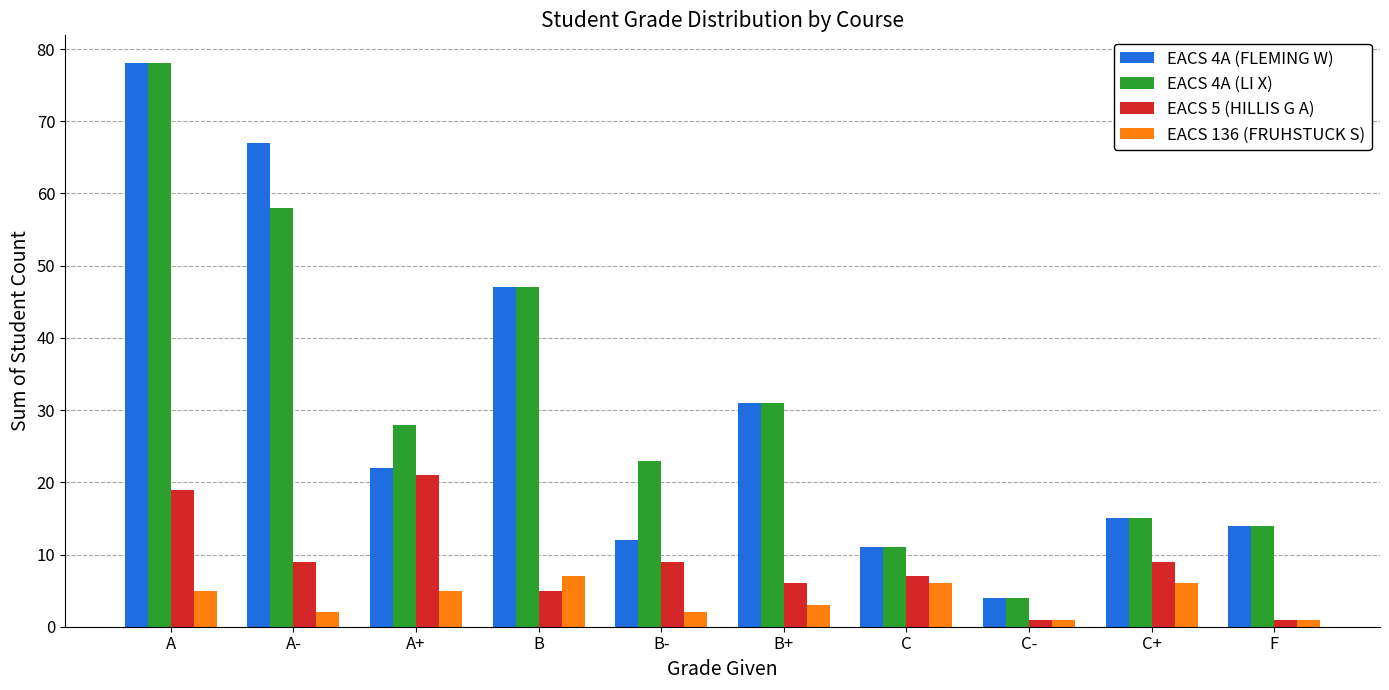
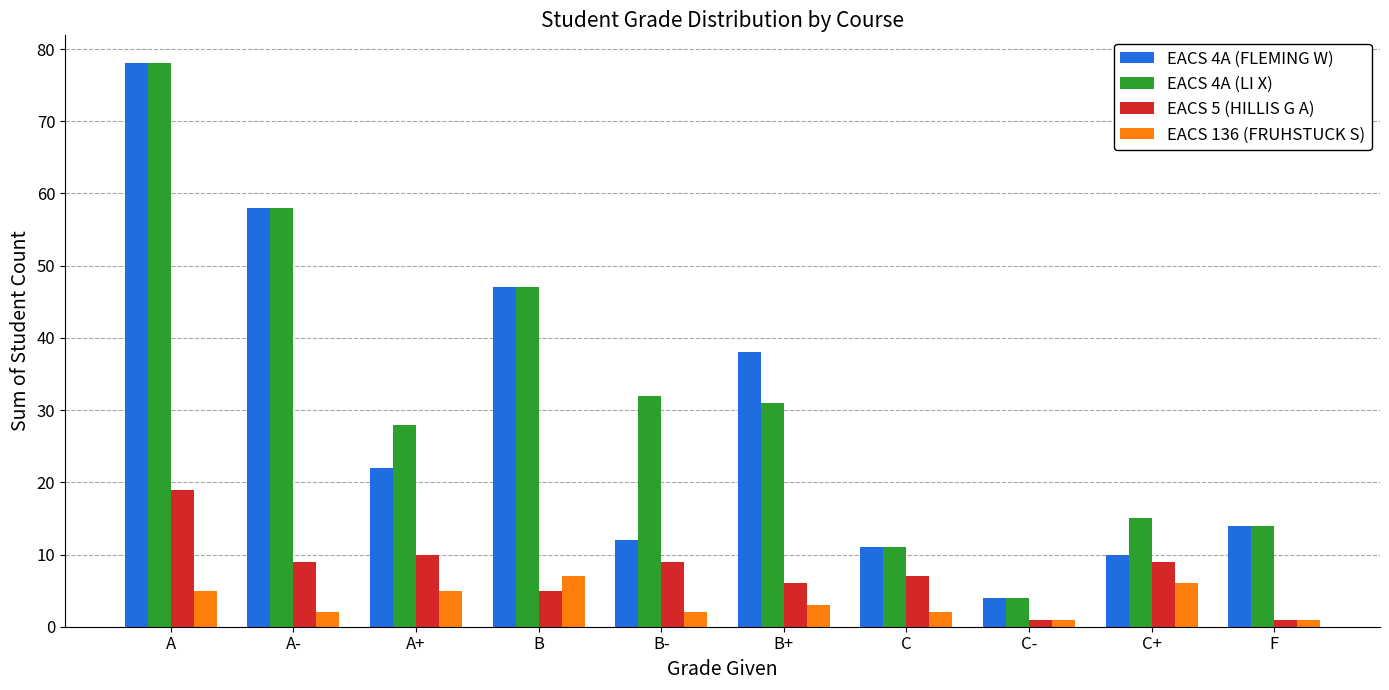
  {
    "EACS 4A (FLEMING W)": {
      "A": 78,
-     "A-": 67,
+     "A-": 58,
      "A+": 22,
      "B": 47,
      "B-": 12,
-     "B+": 31,
+     "B+": 38,
      "C": 11,
      "C-": 4,
-     "C+": 15,
+     "C+": 10,
      "F": 14
    },
    "EACS 4A (LI X)": {
      "A": 78,
      "A-": 58,
      "A+": 28,
      "B": 47,
-     "B-": 23,
+     "B-": 32,
      "B+": 31,
      "C": 11,
      "C-": 4,
      "C+": 15,
      "F": 14
    },
    "EACS 5 (HILLIS G A)": {
      "A": 19,
      "A-": 9,
-     "A+": 21,
+     "A+": 10,
      "B": 5,
      "B-": 9,
      "B+": 6,
      "C": 7,
      "C-": 1,
      "C+": 9,
      "F": 1
    },
    "EACS 136 (FRUHSTUCK S)": {
      "A": 5,
      "A-": 2,
      "A+": 5,
      "B": 7,
      "B-": 2,
      "B+": 3,
-     "C": 6,
+     "C": 2,
      "C-": 1,
      "C+": 6,
      "F": 1
    }
  }
